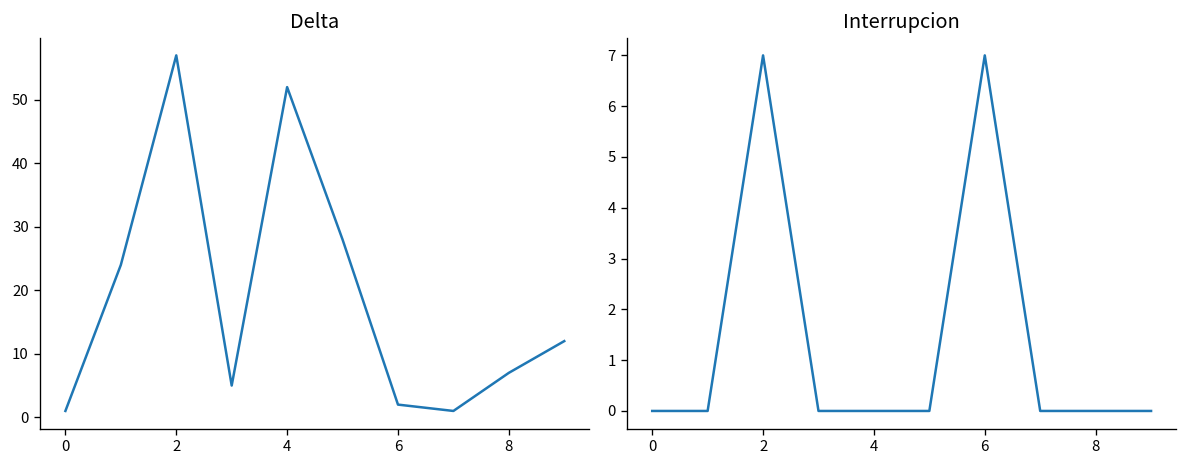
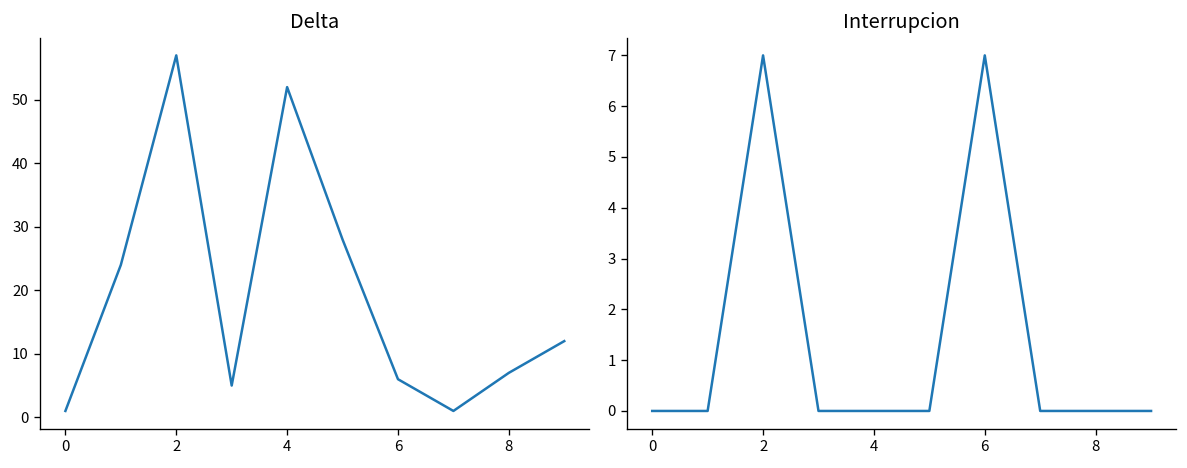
  {
    "Delta": {
      "0": 1,
      "2": 57,
      "4": 52,
-     "6": 2,
+     "6": 6,
      "8": 7
    },
    "Interrupcion": {
      "0": 0.0,
      "2": 7.0,
      "4": 0.0,
      "6": 7.0,
      "8": 0.0
    }
  }
